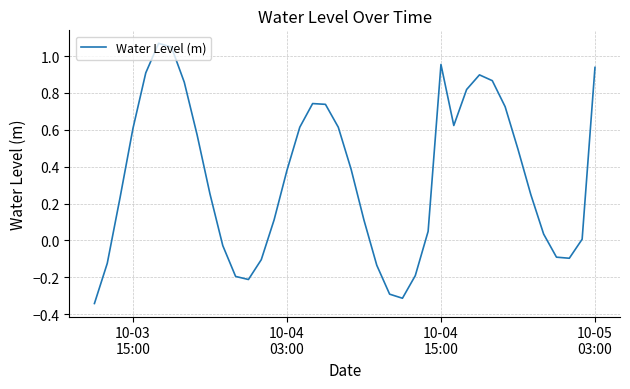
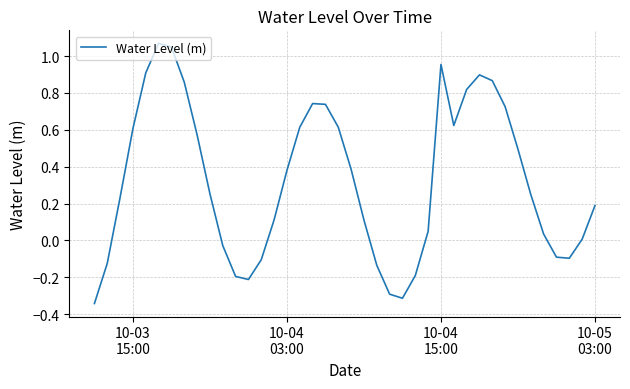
  {
    "10-03 15:00": 0.61,
    "10-04 03:00": 0.38,
    "10-04 15:00": 0.95,
-   "10-05 03:00": 0.94
+   "10-05 03:00": 0.19
  }
